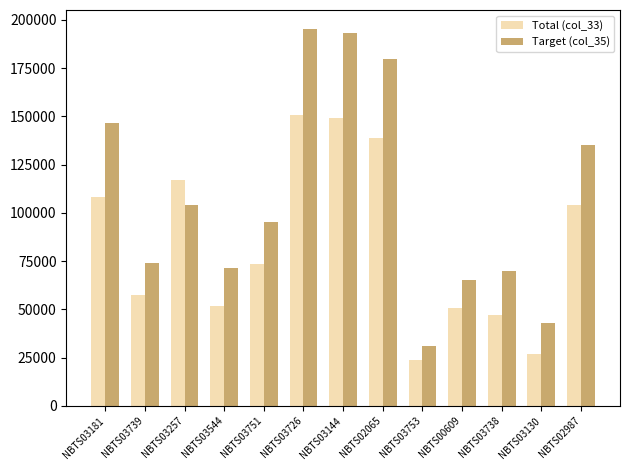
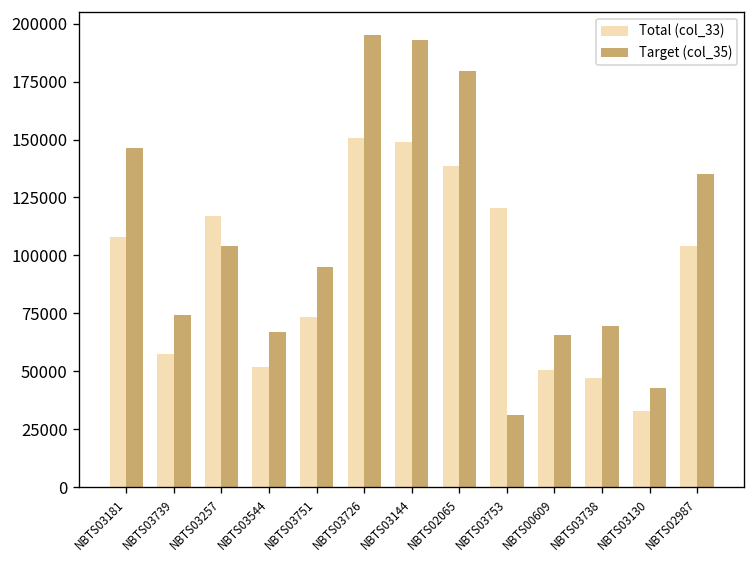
  {
    "Total (col_33)": {
      "NBTS03181": 108000,
      "NBTS03739": 57000,
      "NBTS03257": 117000,
      "NBTS03544": 52000,
      "NBTS03751": 73000,
      "NBTS03726": 151000,
      "NBTS03144": 149000,
      "NBTS02065": 139000,
-     "NBTS03753": 24000,
+     "NBTS03753": 120000,
      "NBTS00609": 51000,
      "NBTS03738": 47000,
-     "NBTS03130": 27000,
+     "NBTS03130": 33000,
      "NBTS02987": 104000
    },
    "Target (col_35)": {
      "NBTS03181": 147000,
      "NBTS03739": 74000,
      "NBTS03257": 104000,
-     "NBTS03544": 72000,
+     "NBTS03544": 67000,
      "NBTS03751": 95000,
      "NBTS03726": 195000,
      "NBTS03144": 193000,
      "NBTS02065": 180000,
      "NBTS03753": 31000,
      "NBTS00609": 65000,
      "NBTS03738": 70000,
      "NBTS03130": 43000,
      "NBTS02987": 135000
    }
  }
